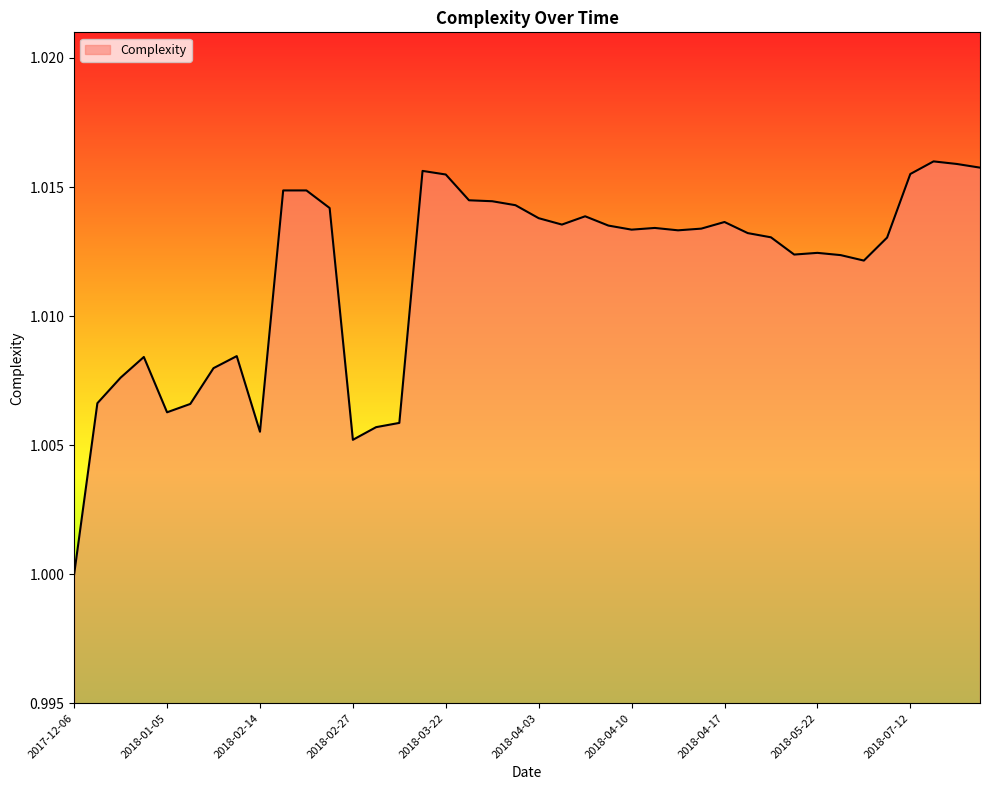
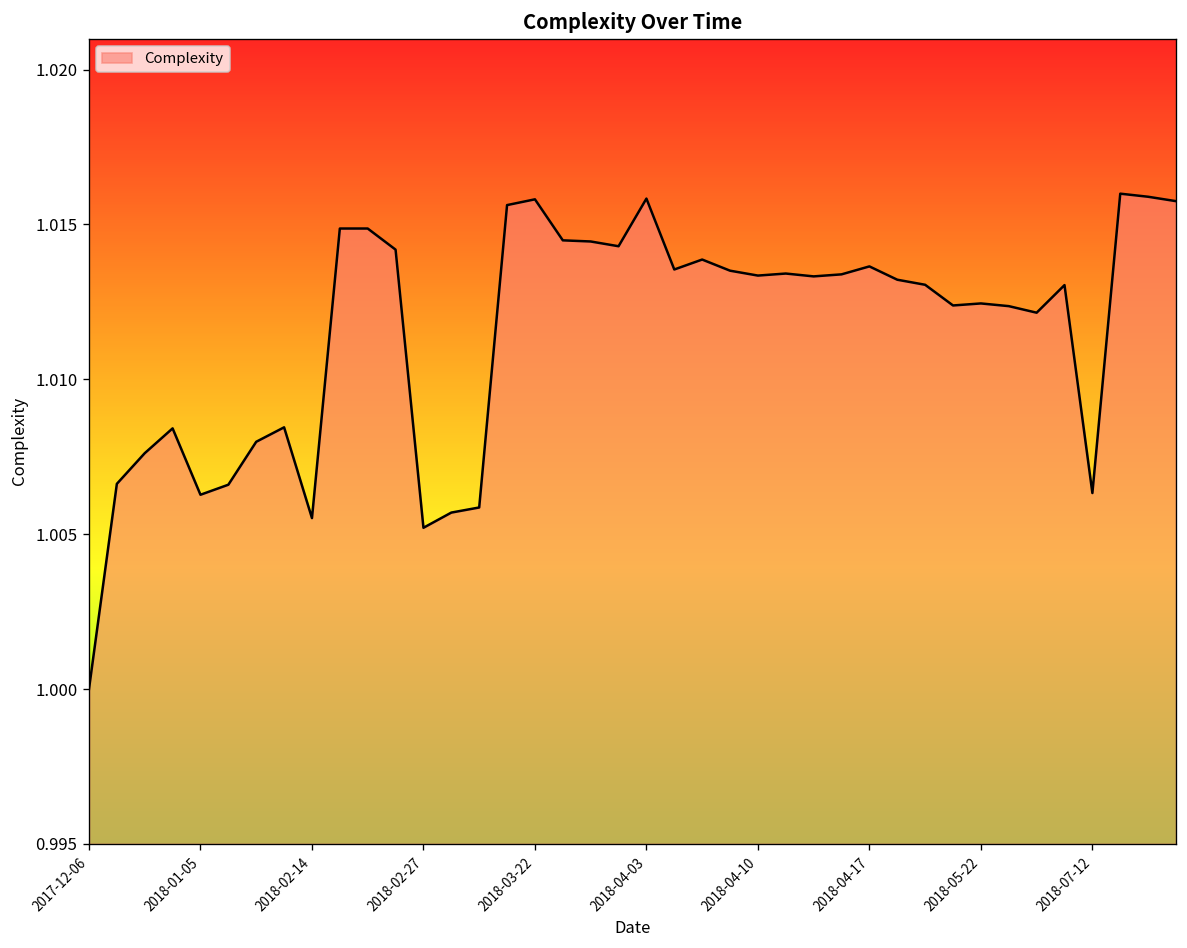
  {
    "2017-12-06": 1.0000,
    "2018-01-05": 1.0063,
    "2018-02-14": 1.0055,
    "2018-02-27": 1.0052,
-   "2018-03-22": 1.0155,
-   "2018-04-03": 1.0138,
+   "2018-03-22": 1.0158,
+   "2018-04-03": 1.0158,
    "2018-04-10": 1.0133,
    "2018-04-17": 1.0136,
    "2018-05-22": 1.0124,
-   "2018-07-12": 1.0155
+   "2018-07-12": 1.0063
  }
